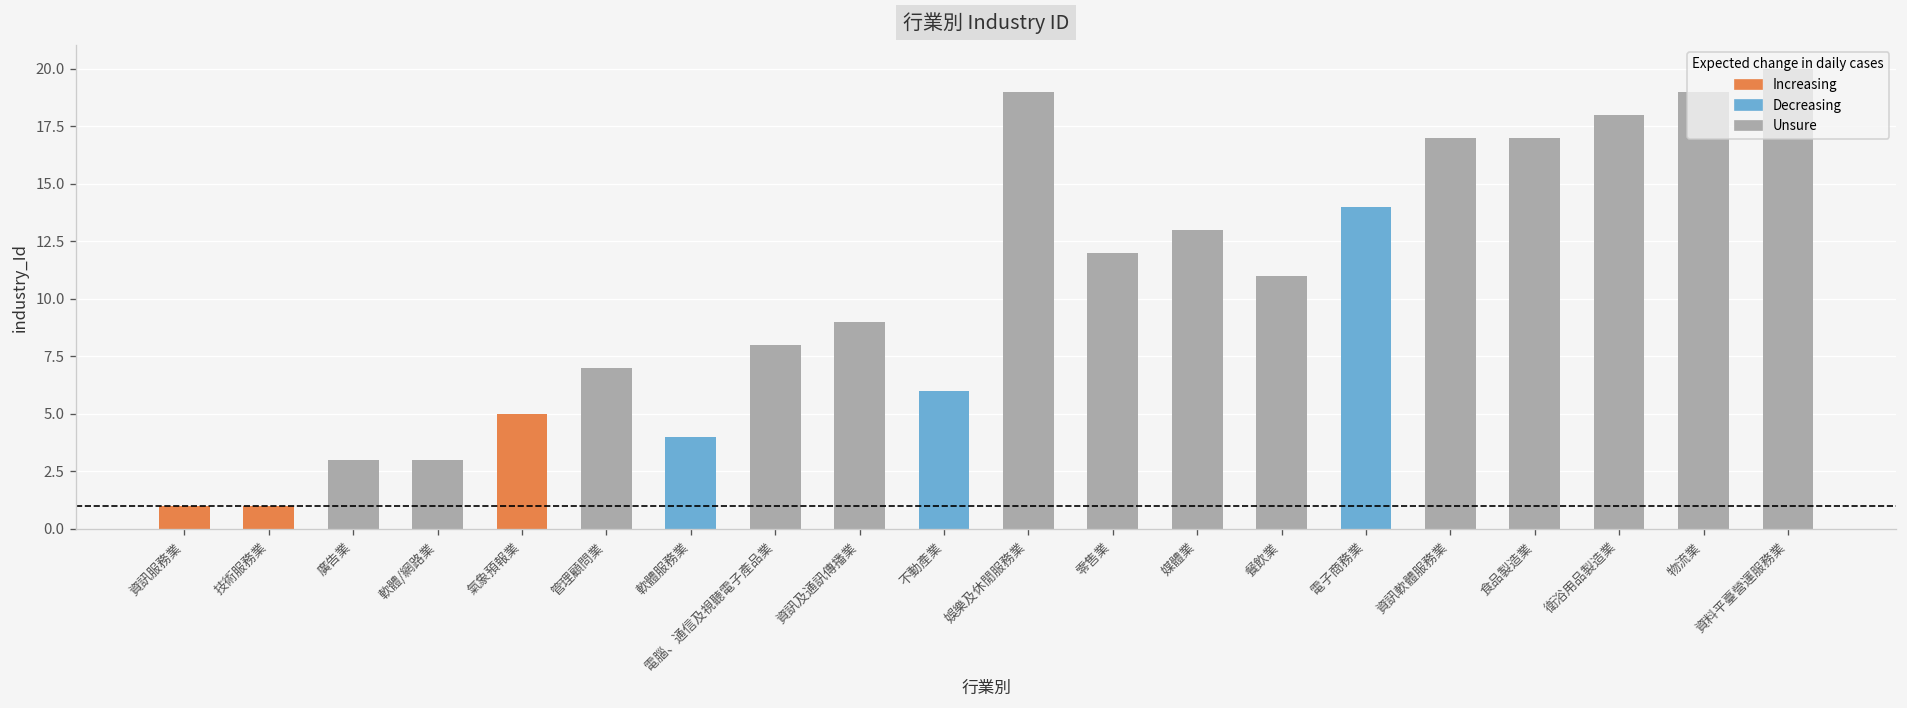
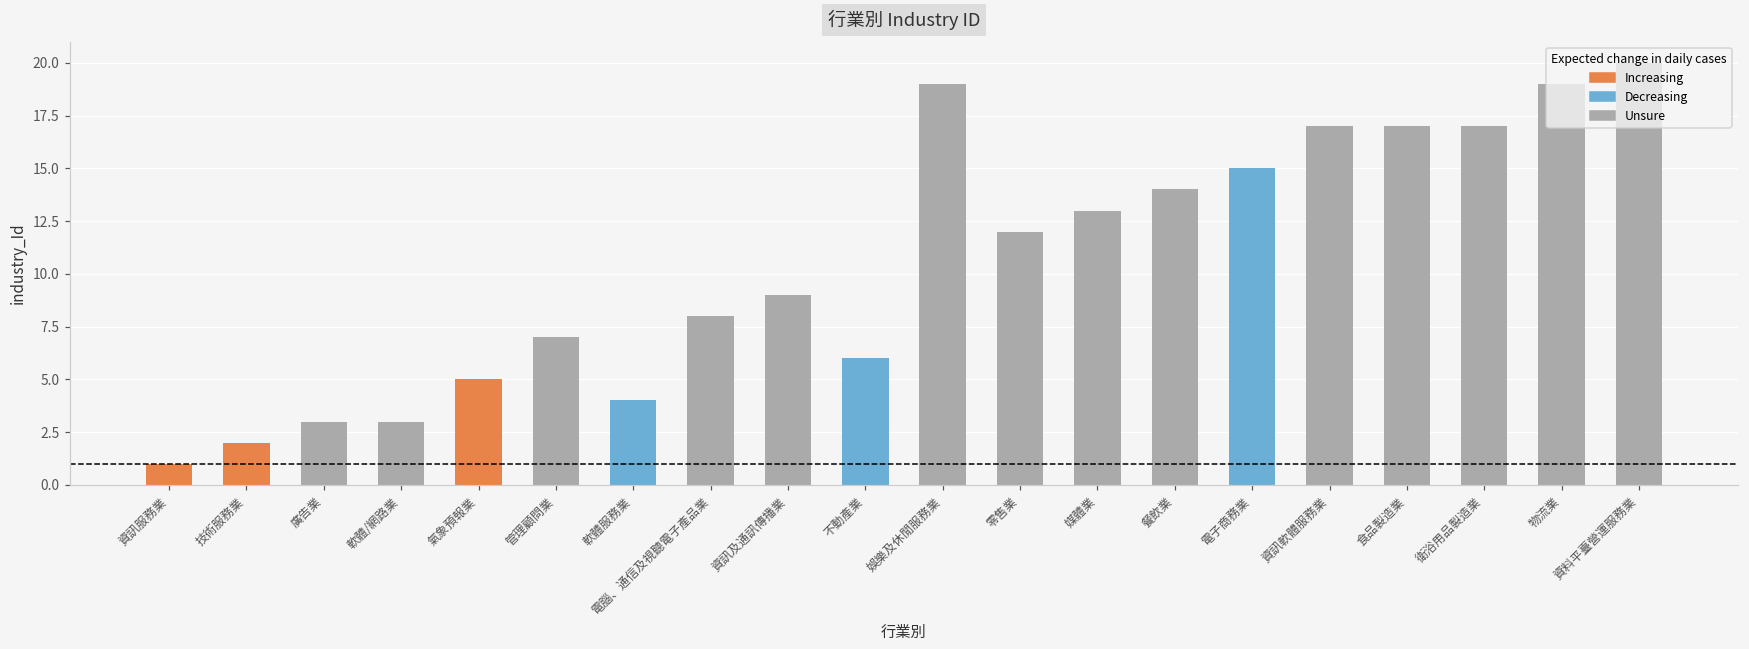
  {
    "資訊服務業": 1,
-   "技術服務業": 1,
+   "技術服務業": 2,
    "廣告業": 3,
    "軟體/網路業": 3,
    "氣象預報業": 5,
    "管理顧問業": 7,
    "軟體服務業": 4,
    "電腦、通信及視聽電子產品業": 8,
    "資訊及通訊傳播業": 9,
    "不動產業": 6,
    "娛樂及休閒服務業": 19,
    "零售業": 12,
    "媒體業": 13,
-   "餐飲業": 11,
-   "電子商務業": 14,
+   "餐飲業": 14,
+   "電子商務業": 15,
    "資訊軟體服務業": 17,
    "食品製造業": 17,
-   "衛浴用品製造業": 18
+   "衛浴用品製造業": 17
  }
